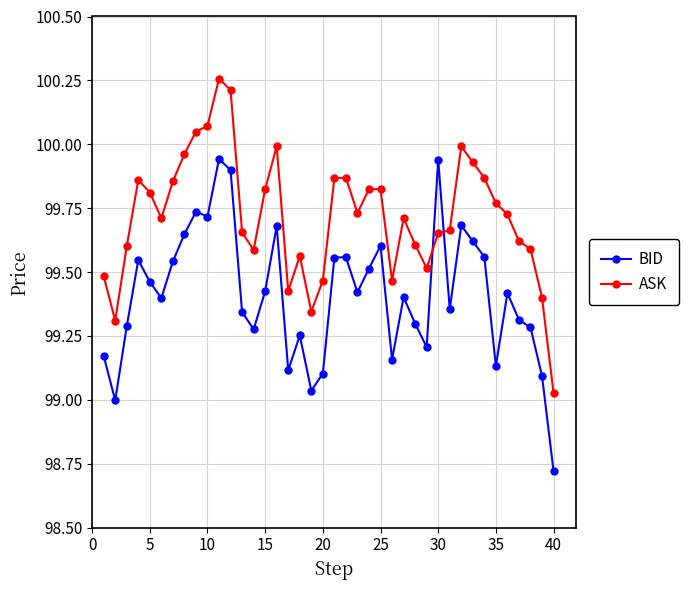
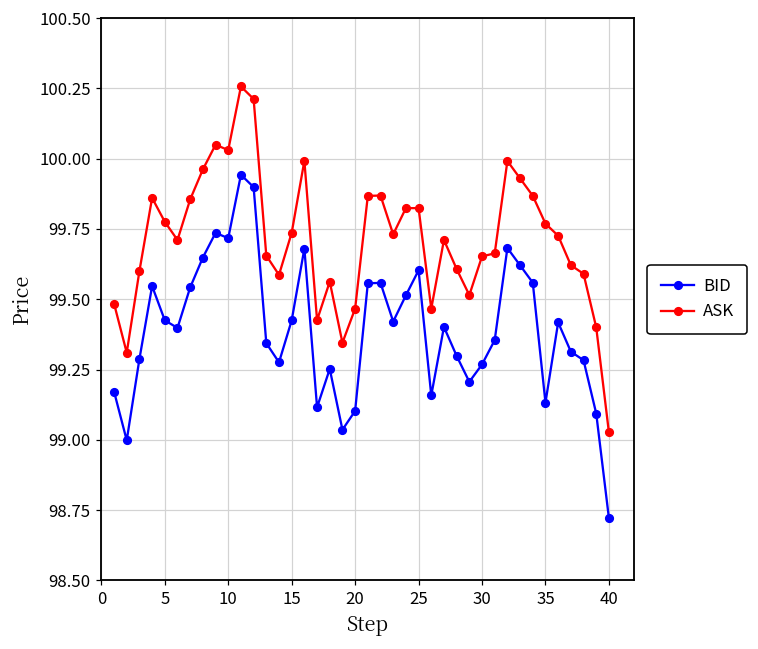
  {
    "BID": {
-     "5": 99.46,
+     "5": 99.43,
      "10": 99.72,
      "15": 99.42,
      "20": 99.10,
      "25": 99.60,
-     "30": 99.94,
+     "30": 99.27,
      "35": 99.13,
      "40": 98.72
    },
    "ASK": {
-     "5": 99.81,
-     "10": 100.07,
-     "15": 99.82,
+     "5": 99.78,
+     "10": 100.03,
+     "15": 99.74,
      "20": 99.47,
      "25": 99.82,
      "30": 99.65,
      "35": 99.77,
      "40": 99.03
    }
  }
